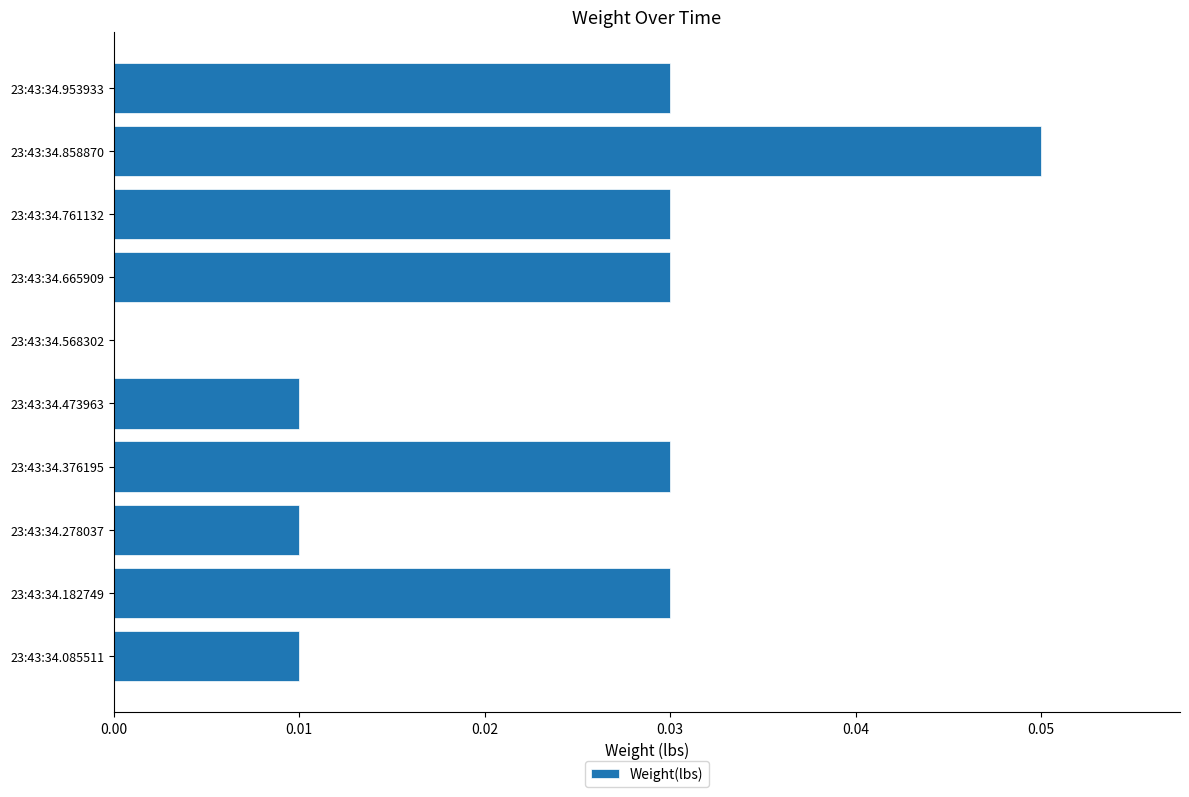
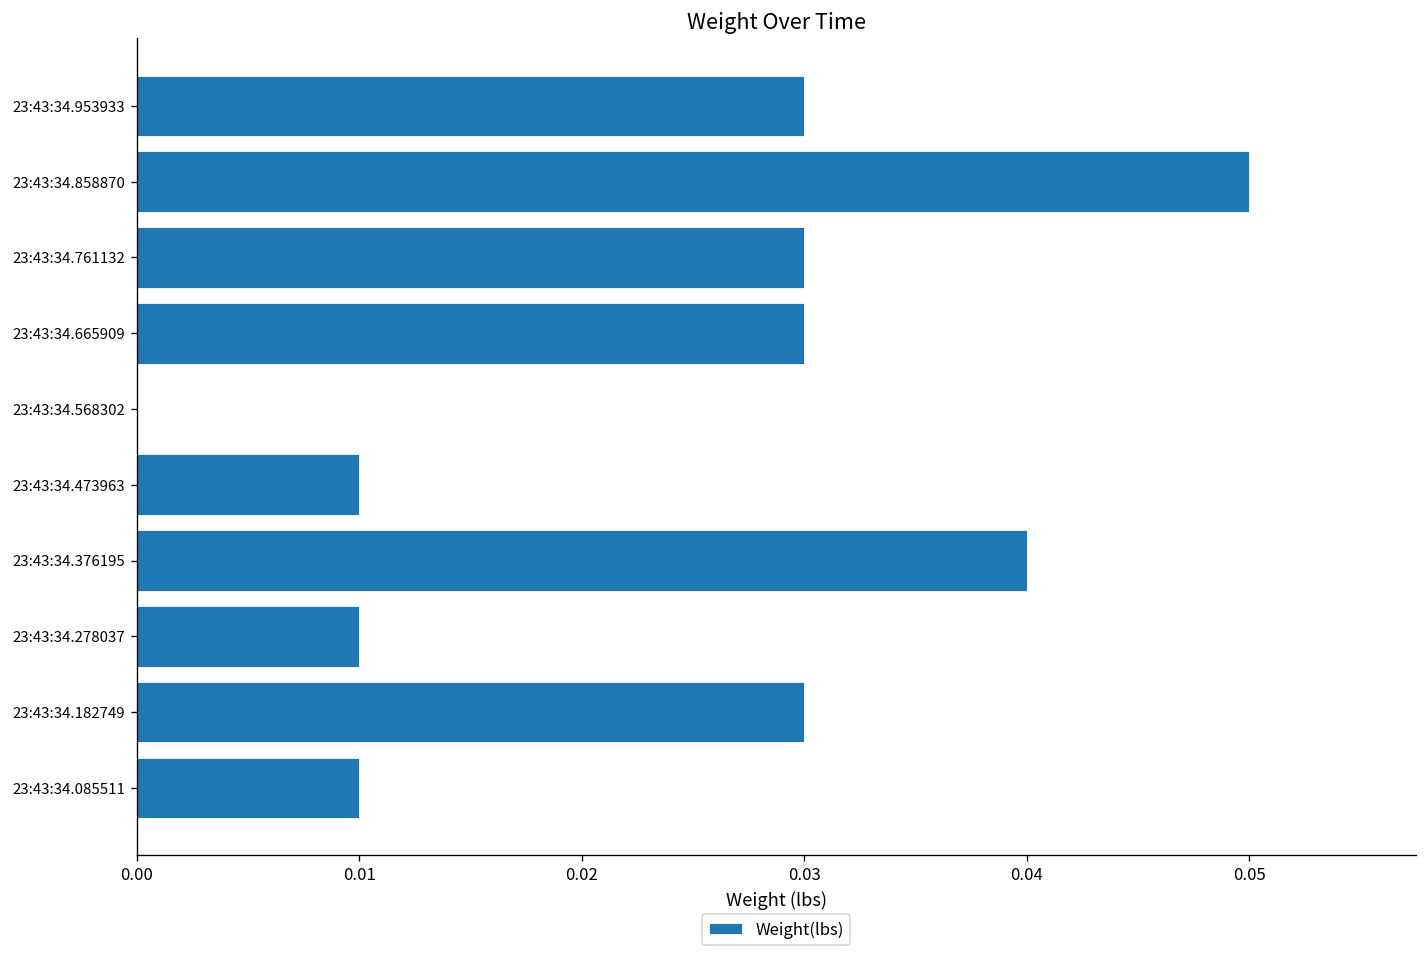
  {
    "23:43:34.953933": 0.03,
    "23:43:34.858870": 0.05,
    "23:43:34.761132": 0.03,
    "23:43:34.665909": 0.03,
    "23:43:34.568302": 0.00,
    "23:43:34.473963": 0.01,
-   "23:43:34.376195": 0.03,
+   "23:43:34.376195": 0.04,
    "23:43:34.278037": 0.01,
    "23:43:34.182749": 0.03,
    "23:43:34.085511": 0.01
  }
